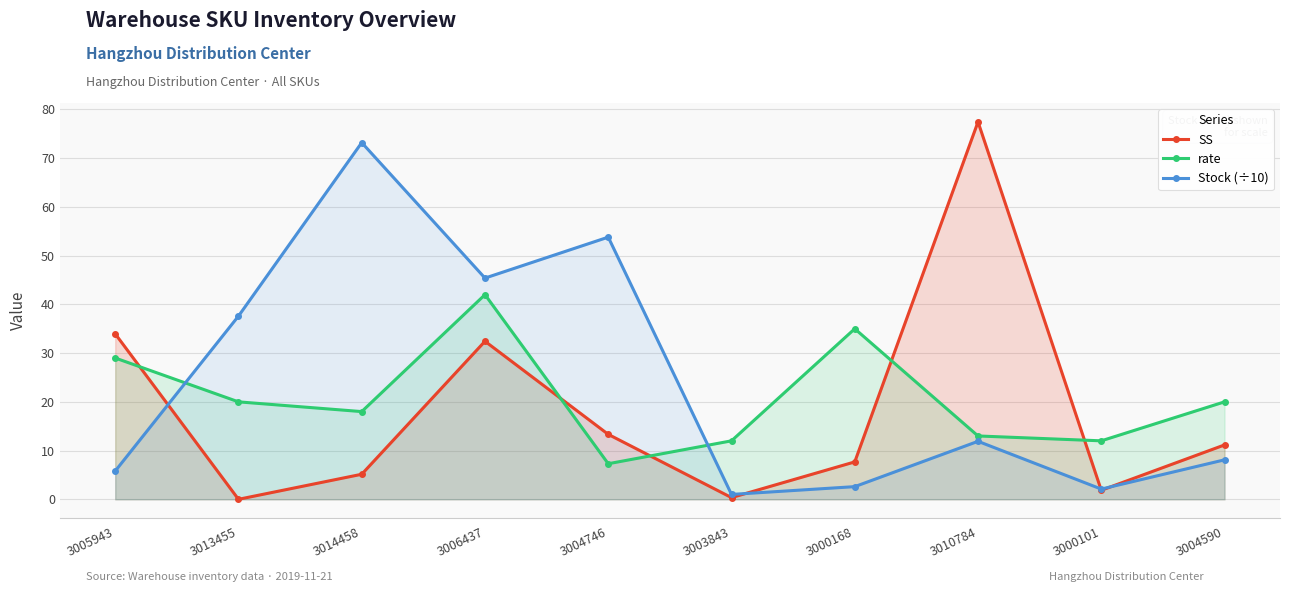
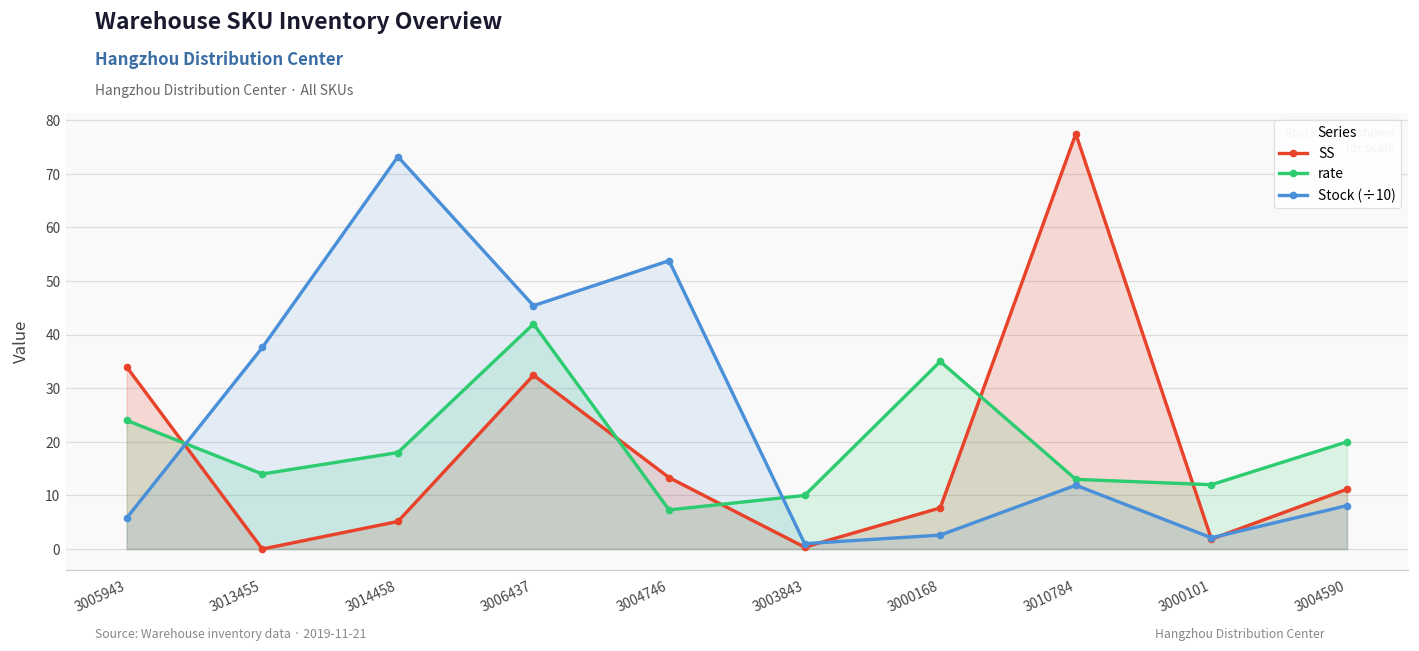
  {
    "SS": {
      "3005943": 34,
      "3013455": 0,
      "3014458": 5,
      "3006437": 32,
      "3004746": 13,
      "3003843": 0,
      "3000168": 8,
      "3010784": 77,
      "3004590": 11
    },
    "rate": {
-     "3005943": 29,
-     "3013455": 20,
+     "3005943": 24,
+     "3013455": 14,
      "3014458": 18,
      "3006437": 42,
      "3004746": 7,
-     "3003843": 12,
+     "3003843": 10,
      "3000168": 35,
      "3010784": 13,
      "3000101": 12,
      "3004590": 20
    },
    "Stock (÷10)": {
      "3005943": 6,
      "3013455": 38,
      "3014458": 73,
      "3006437": 45,
      "3004746": 54,
      "3003843": 1,
      "3000168": 3,
      "3010784": 12,
      "3004590": 8
    }
  }
